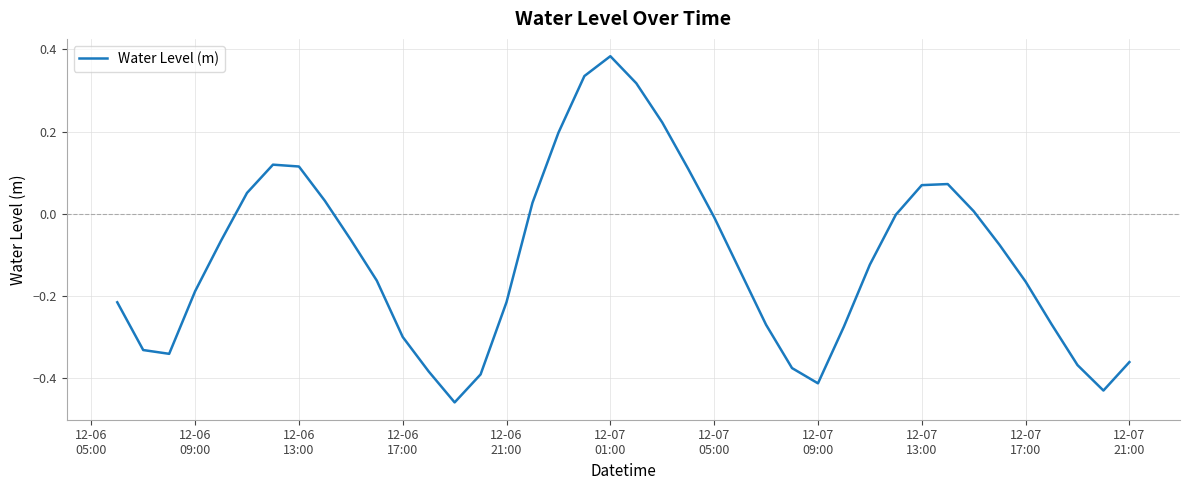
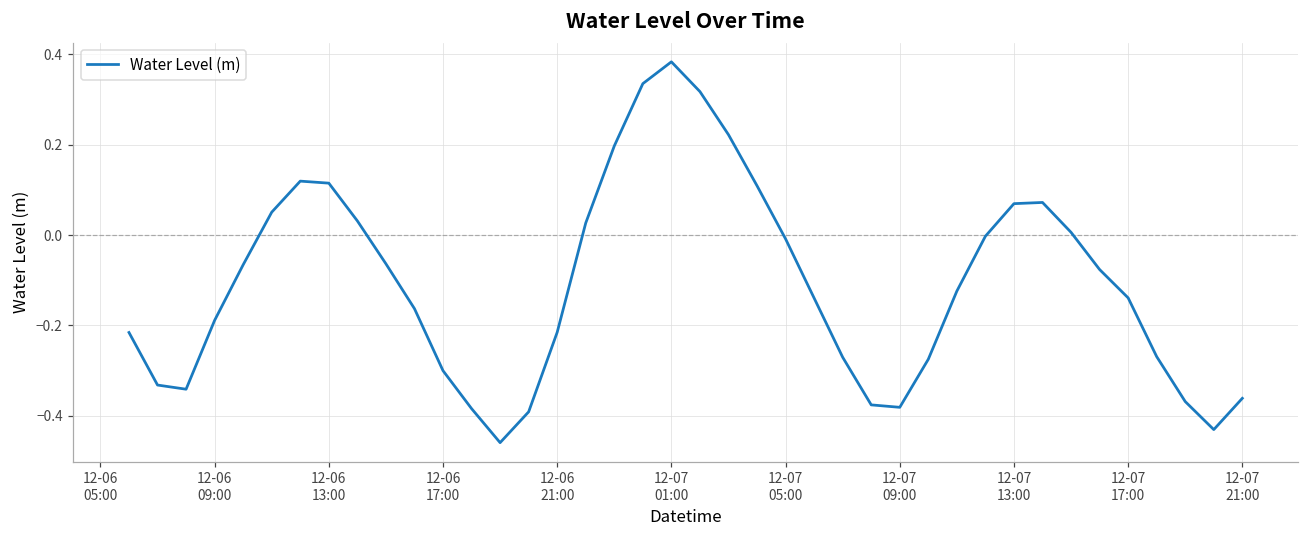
  {
    "12-06 09:00": -0.19,
    "12-06 13:00": 0.11,
    "12-06 17:00": -0.30,
    "12-06 21:00": -0.22,
    "12-07 01:00": 0.38,
    "12-07 05:00": -0.01,
-   "12-07 09:00": -0.41,
+   "12-07 09:00": -0.38,
    "12-07 13:00": 0.07,
-   "12-07 17:00": -0.17,
+   "12-07 17:00": -0.14,
    "12-07 21:00": -0.36
  }
